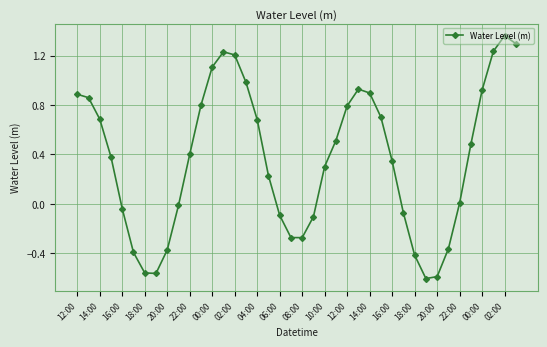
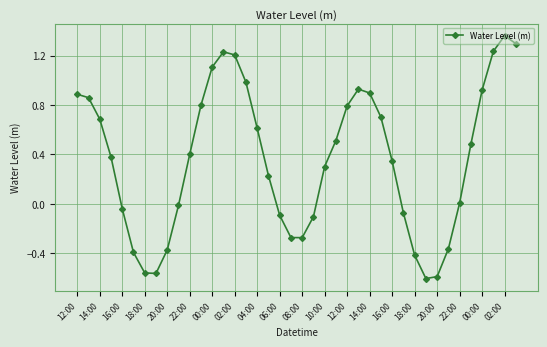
  {
-   "04:00": 0.68,
+   "04:00": 0.61,
    "06:00": -0.09,
    "08:00": -0.27,
    "10:00": 0.30
  }
